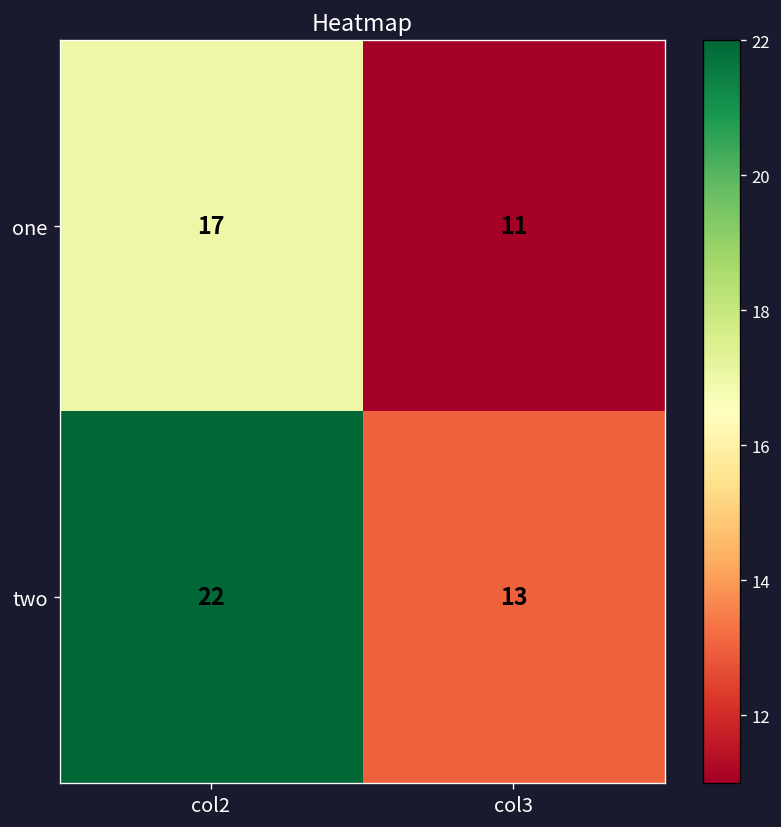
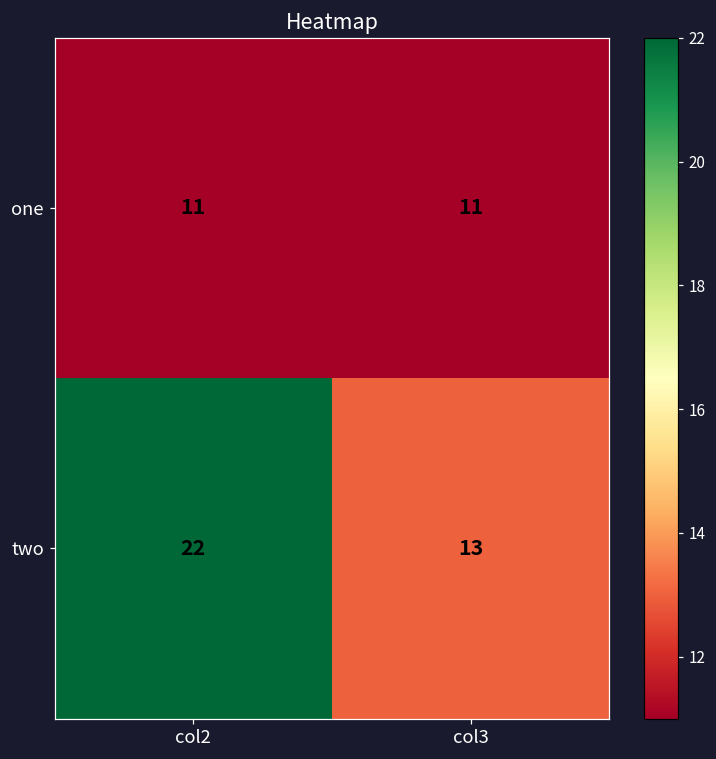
  {
    "one": {
-     "col2": 17,
+     "col2": 11,
      "col3": 11
    },
    "two": {
      "col2": 22,
      "col3": 13
    }
  }
